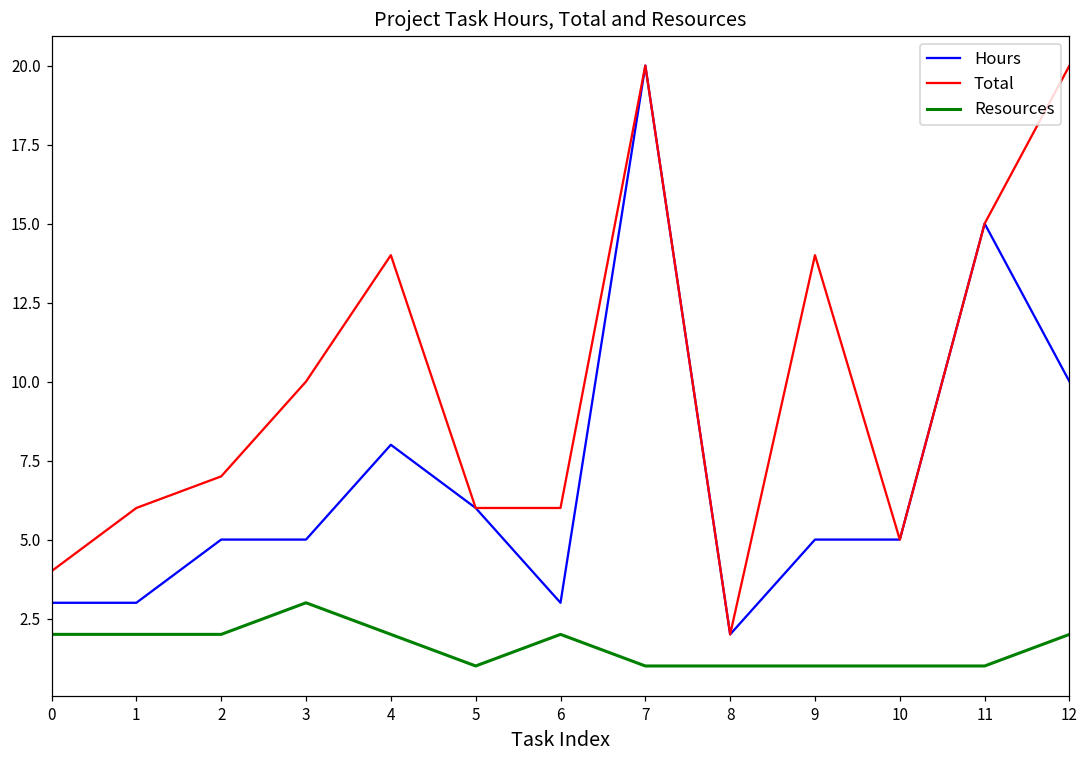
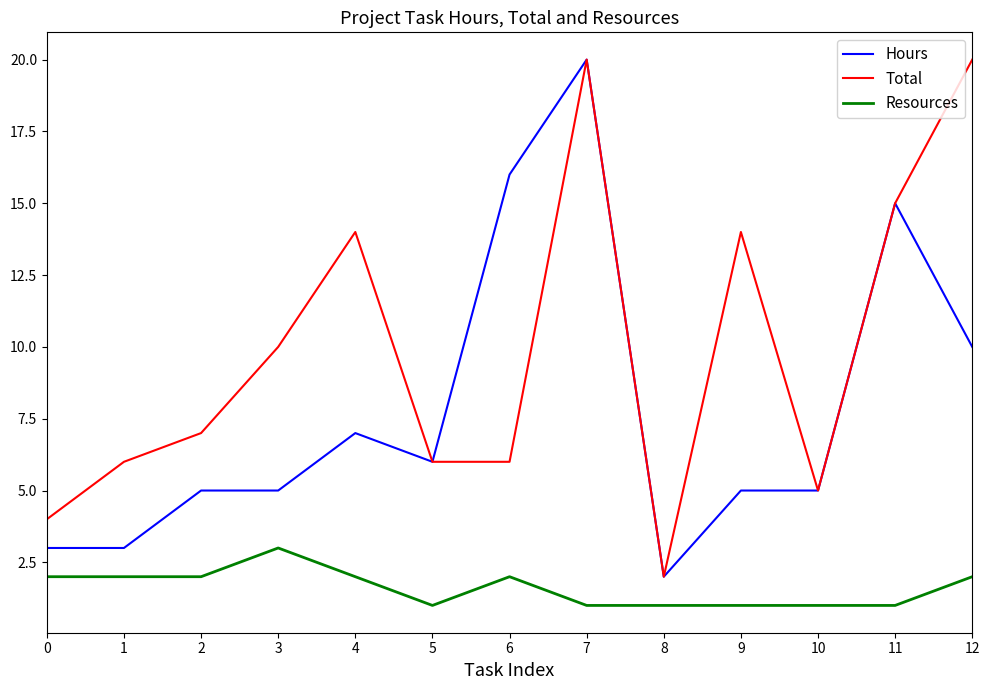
  {
    "Hours": {
      "0": 3,
      "1": 3,
      "2": 5,
      "3": 5,
-     "4": 8,
-     "6": 3,
+     "4": 7,
+     "6": 16,
      "9": 5,
      "12": 10
    },
    "Total": {
      "0": 4,
      "1": 6,
      "2": 7,
      "3": 10,
      "4": 14,
      "6": 6,
      "9": 14,
      "12": 20
    },
    "Resources": {
      "0": 2,
      "1": 2,
      "2": 2,
      "3": 3,
      "4": 2,
      "5": 1,
      "6": 2,
      "7": 1,
      "8": 1,
      "9": 1,
      "10": 1,
      "11": 1,
      "12": 2
    }
  }
